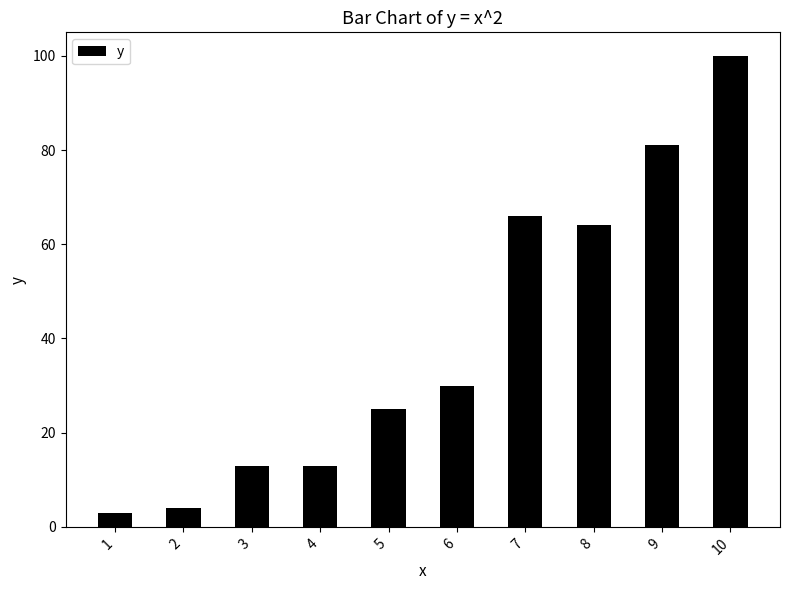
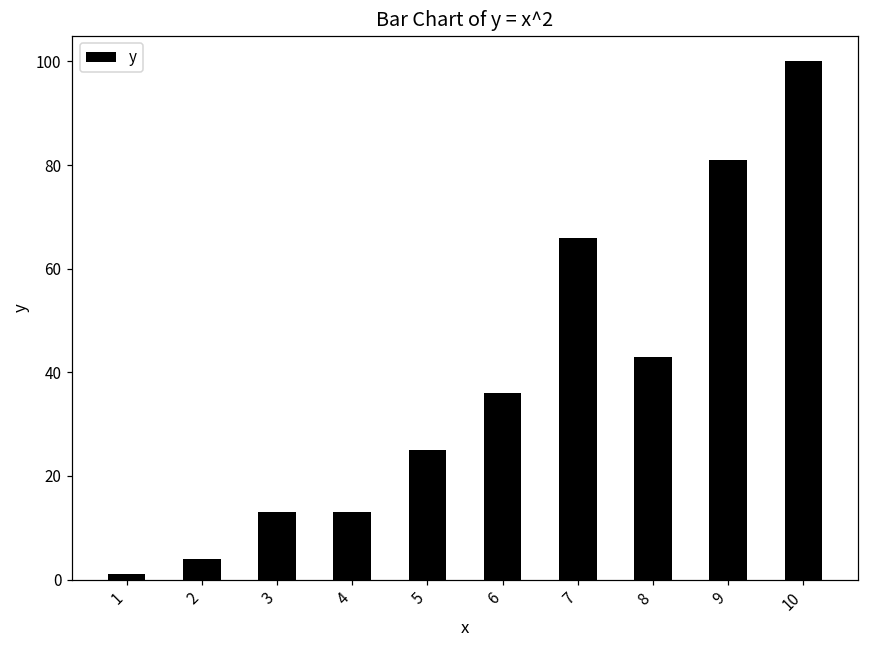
  {
-   "1": 3,
+   "1": 1,
    "2": 4,
    "3": 13,
    "4": 13,
    "5": 25,
-   "6": 30,
+   "6": 36,
    "7": 66,
-   "8": 64,
+   "8": 43,
    "9": 81,
    "10": 100
  }
